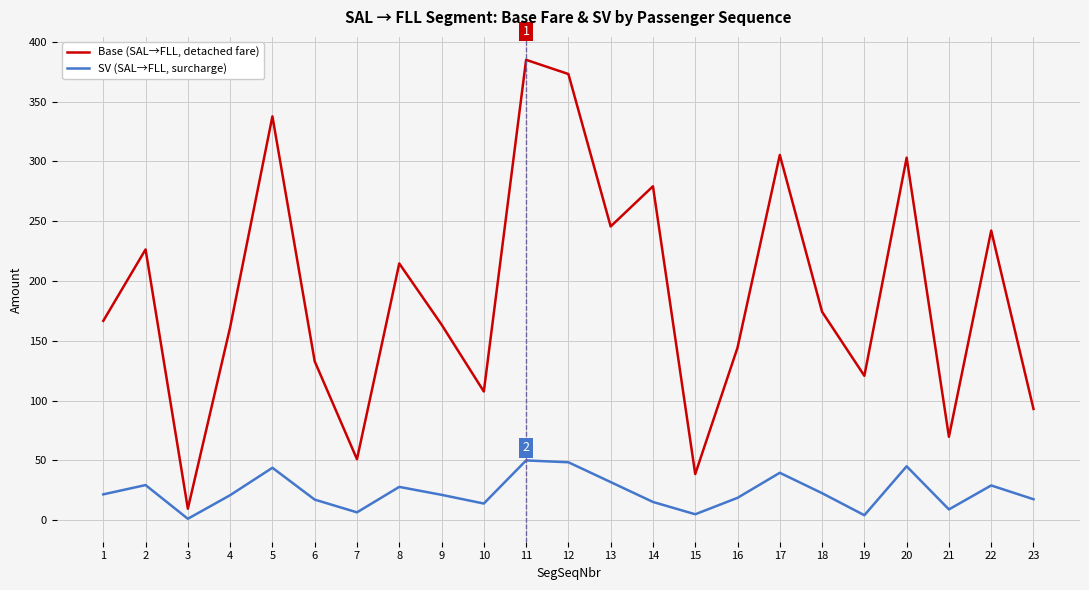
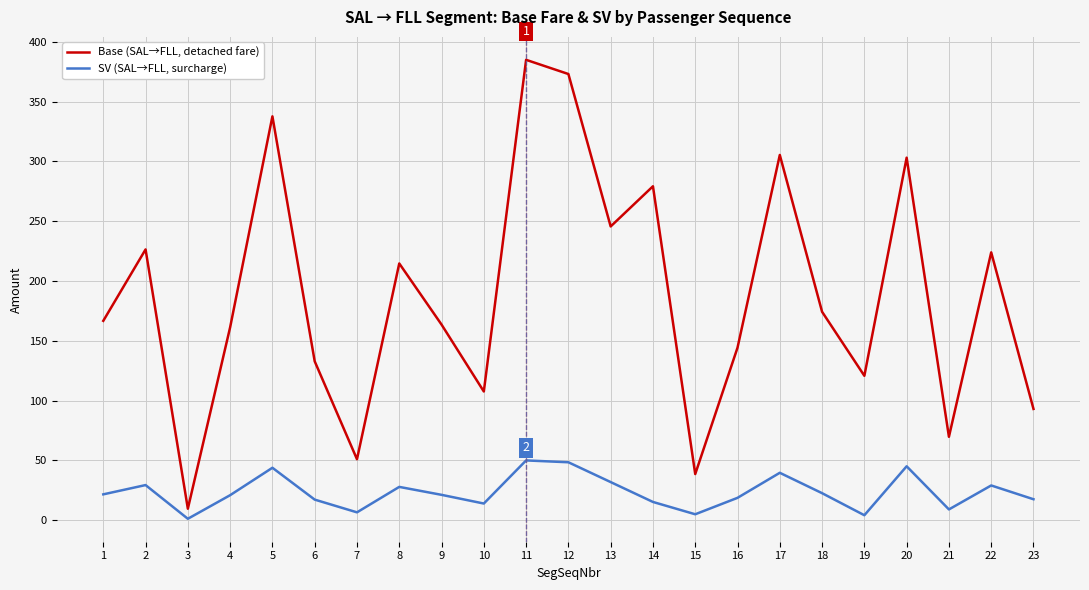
  {
    "Base (SAL→FLL, detached fare)": {
      "1": 167,
      "2": 226,
      "3": 10,
      "4": 161,
      "5": 338,
      "6": 133,
      "7": 51,
      "8": 215,
      "9": 164,
      "10": 108,
      "12": 373,
      "13": 246,
      "14": 279,
      "15": 39,
      "16": 144,
      "17": 305,
      "18": 174,
      "19": 121,
      "20": 303,
      "21": 70,
-     "22": 242,
+     "22": 224,
      "23": 93
    },
    "SV (SAL→FLL, surcharge)": {
      "1": 22,
      "2": 29,
      "3": 1,
      "4": 21,
      "5": 44,
      "6": 17,
      "7": 7,
      "8": 28,
      "9": 21,
      "10": 14,
      "12": 48,
      "13": 32,
      "14": 15,
      "15": 5,
      "16": 19,
      "17": 40,
      "18": 23,
      "19": 4,
      "20": 45,
      "21": 9,
      "22": 29,
      "23": 18
    }
  }
